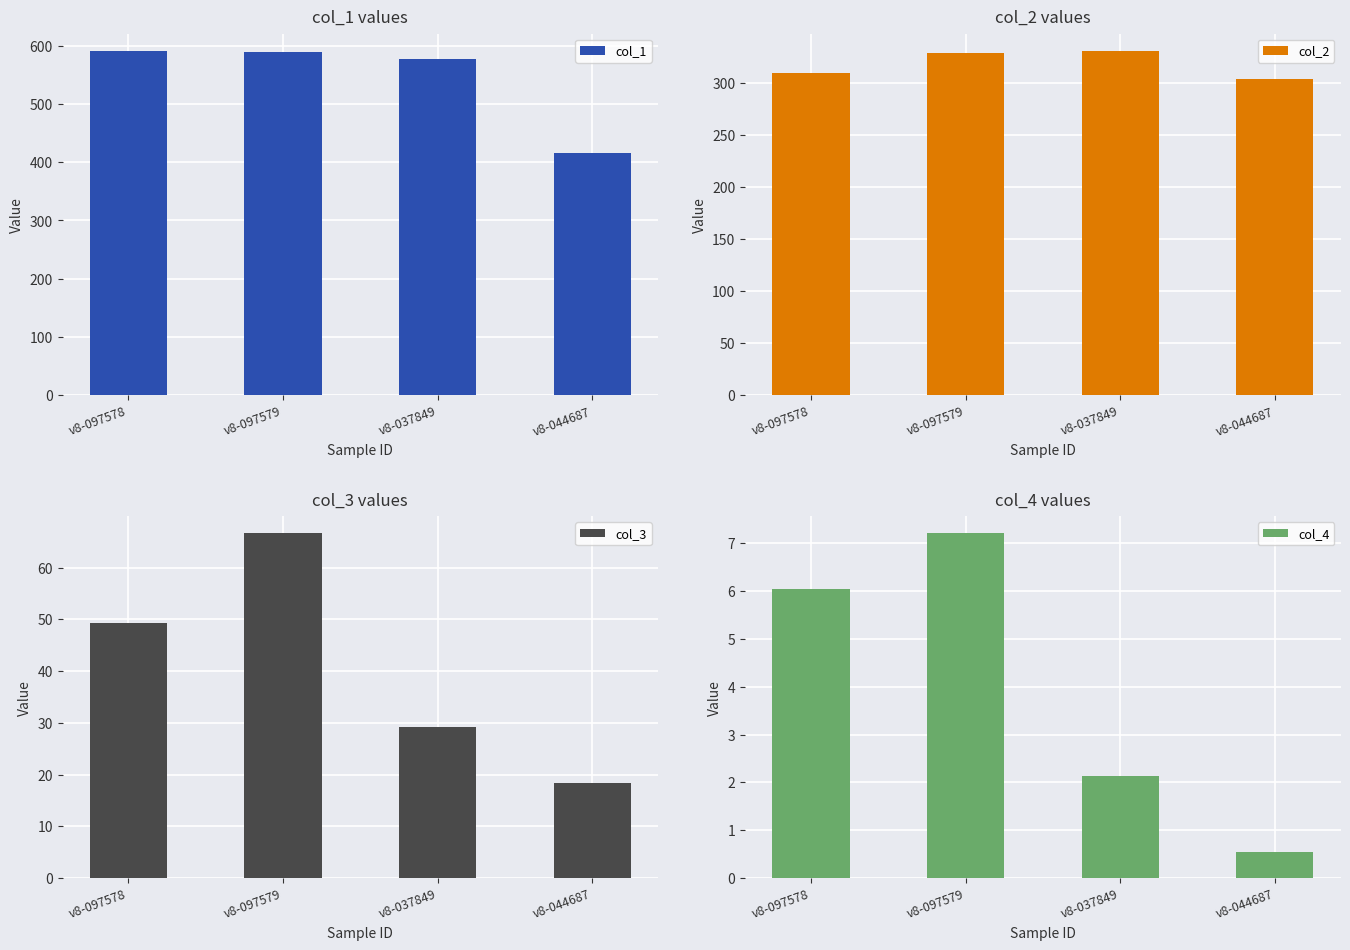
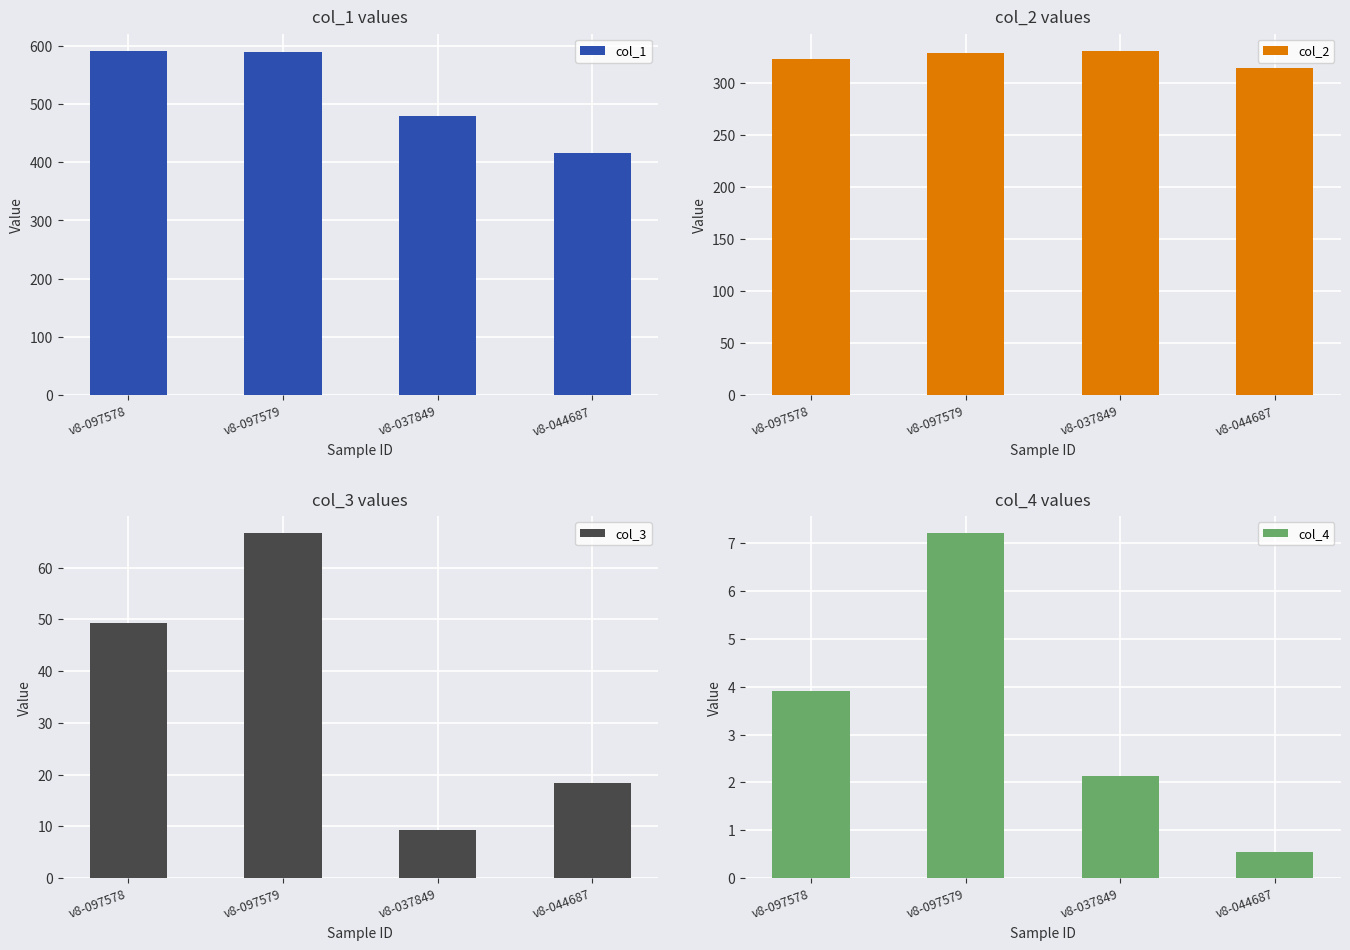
  {
    "col_1 values": {
      "v8-097578": 590,
      "v8-097579": 590,
-     "v8-037849": 580,
+     "v8-037849": 480,
      "v8-044687": 420
    },
    "col_2 values": {
-     "v8-097578": 309,
+     "v8-097578": 323,
      "v8-097579": 329,
      "v8-037849": 331,
-     "v8-044687": 304
+     "v8-044687": 315
    },
    "col_3 values": {
      "v8-097578": 49,
      "v8-097579": 67,
-     "v8-037849": 29,
+     "v8-037849": 9,
      "v8-044687": 18
    },
    "col_4 values": {
-     "v8-097578": 6.0,
+     "v8-097578": 3.9,
      "v8-097579": 7.2,
      "v8-037849": 2.1,
      "v8-044687": 0.5
    }
  }
